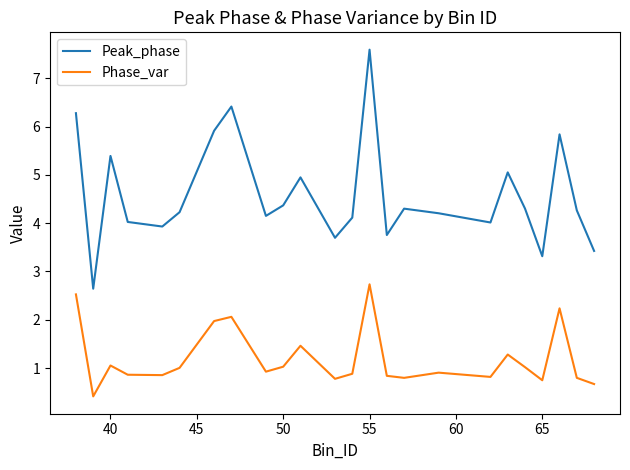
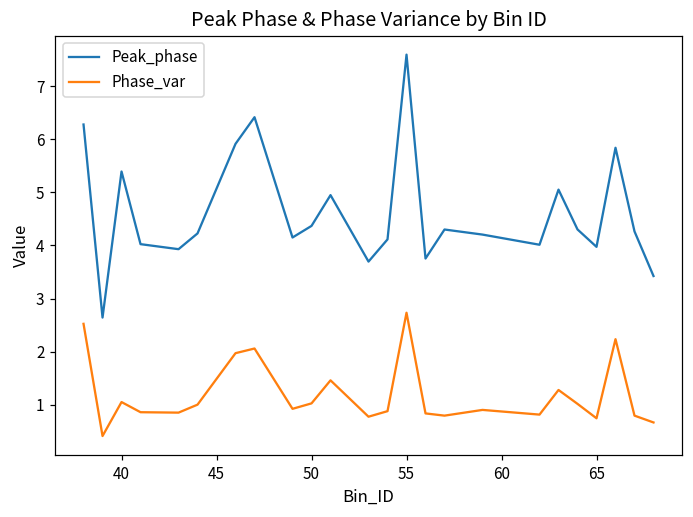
  {
    "Peak_phase": {
      "40": 5.4,
      "50": 4.4,
      "55": 7.6,
-     "65": 3.3
+     "65": 4.0
    },
    "Phase_var": {
      "40": 1.1,
      "50": 1.0,
      "55": 2.7,
      "65": 0.7
    }
  }
